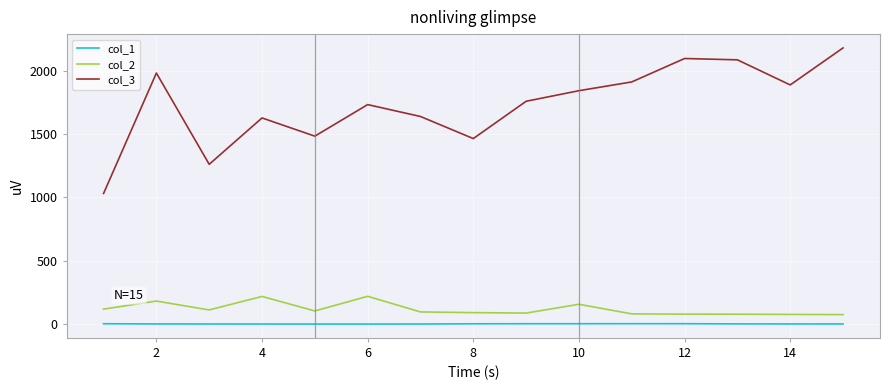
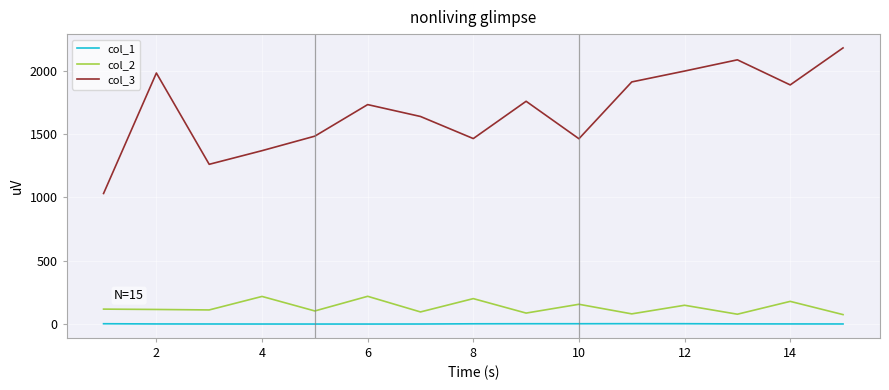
  {
    "col_1": {
      "2": 0,
      "4": 0,
      "6": 0,
      "8": 0,
      "10": 0,
      "12": 0,
      "14": 0
    },
    "col_2": {
-     "2": 180,
+     "2": 120,
      "4": 220,
      "6": 220,
-     "8": 90,
+     "8": 200,
      "10": 160,
-     "12": 80,
-     "14": 80
+     "12": 150,
+     "14": 180
    },
    "col_3": {
      "2": 1980,
-     "4": 1630,
+     "4": 1370,
      "6": 1730,
      "8": 1460,
-     "10": 1840,
-     "12": 2100,
+     "10": 1460,
+     "12": 2000,
      "14": 1890
    }
  }
